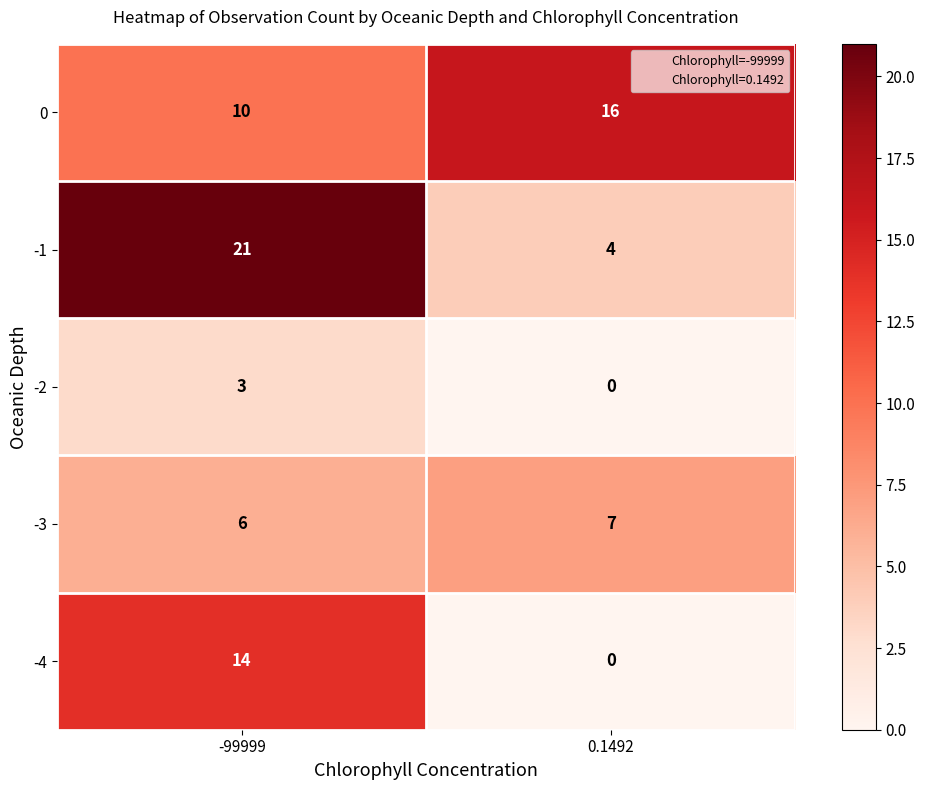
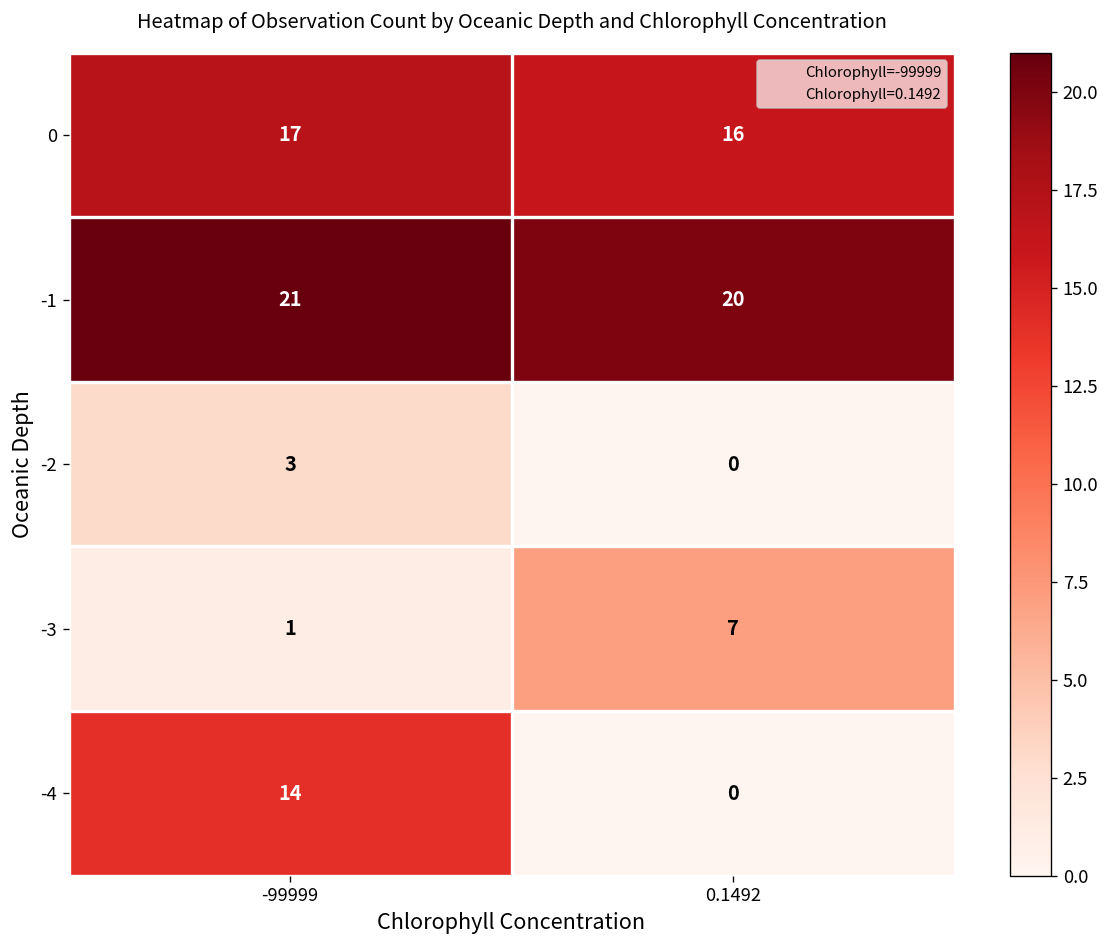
  {
    "0": {
-     "-99999": 10,
+     "-99999": 17,
      "0.1492": 16
    },
    "-1": {
      "-99999": 21,
-     "0.1492": 4
+     "0.1492": 20
    },
    "-2": {
      "-99999": 3,
      "0.1492": 0
    },
    "-3": {
-     "-99999": 6,
+     "-99999": 1,
      "0.1492": 7
    },
    "-4": {
      "-99999": 14,
      "0.1492": 0
    }
  }
